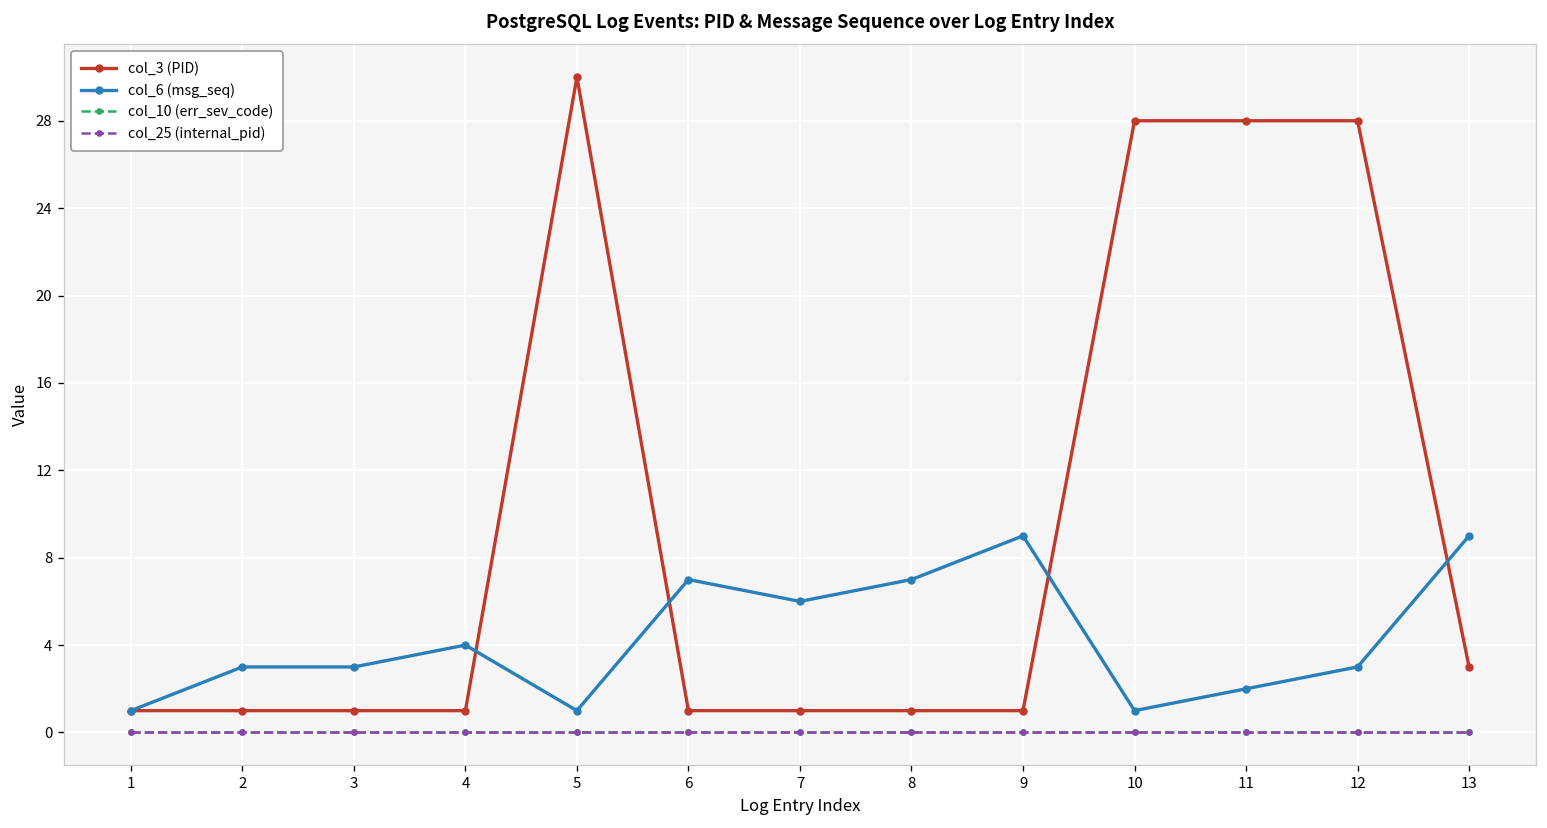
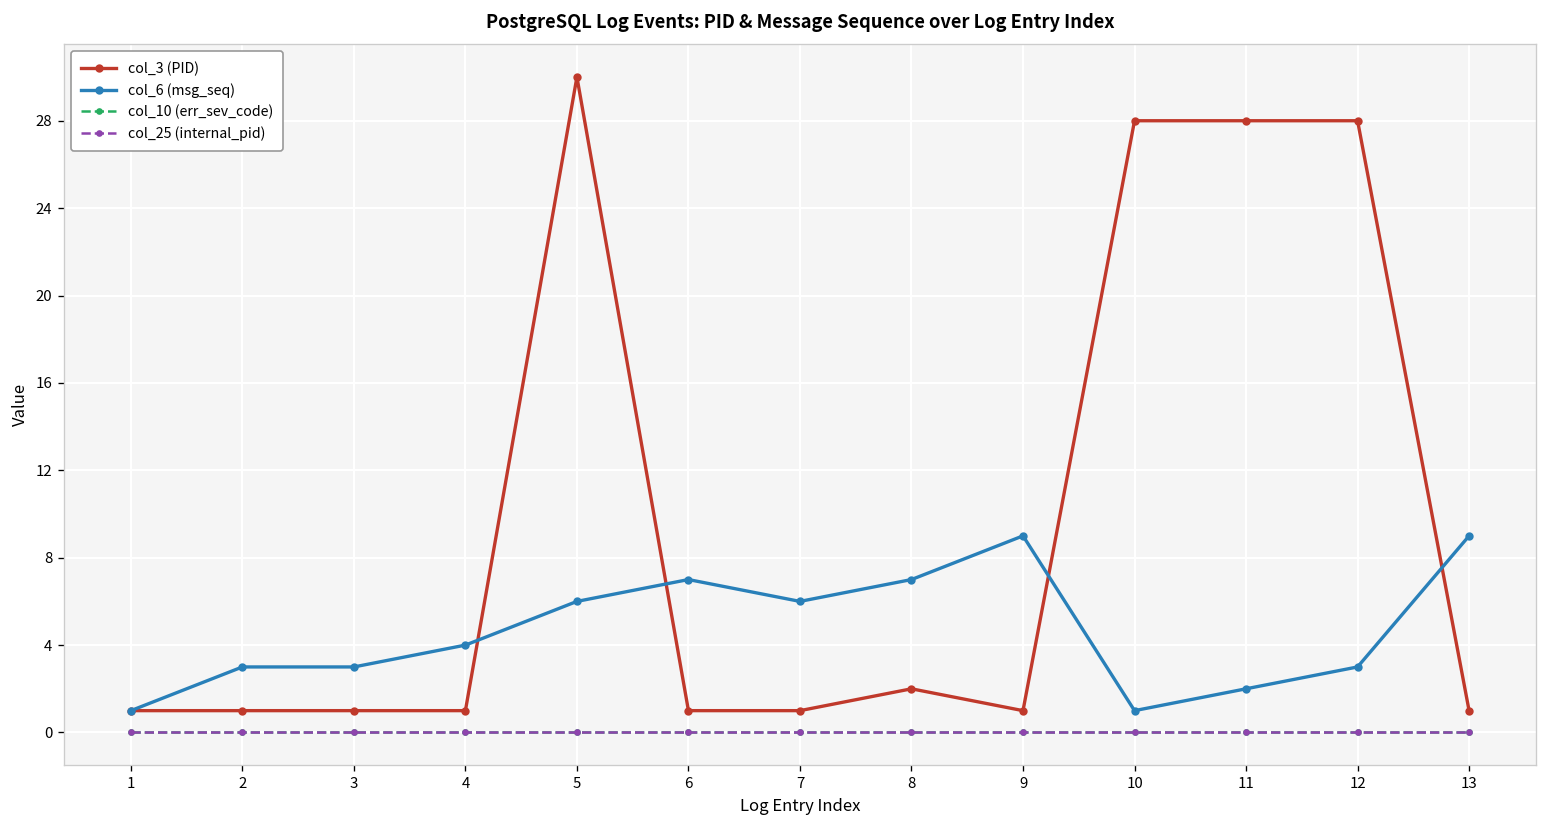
  {
    "col_3 (PID)": {
      "2": 1,
      "3": 1,
      "4": 1,
      "5": 30,
      "6": 1,
      "7": 1,
-     "8": 1,
+     "8": 2,
      "9": 1,
      "10": 28,
      "11": 28,
      "12": 28,
-     "13": 3
+     "13": 1
    },
    "col_6 (msg_seq)": {
      "2": 3,
      "3": 3,
      "4": 4,
-     "5": 1,
+     "5": 6,
      "6": 7,
      "7": 6,
      "8": 7,
      "9": 9,
      "10": 1,
      "11": 2,
      "12": 3,
      "13": 9
    },
    "col_25 (internal_pid)": {
      "1": 0,
      "2": 0,
      "3": 0,
      "4": 0,
      "5": 0,
      "6": 0,
      "7": 0,
      "8": 0,
      "9": 0,
      "10": 0,
      "11": 0,
      "12": 0,
      "13": 0
    }
  }
